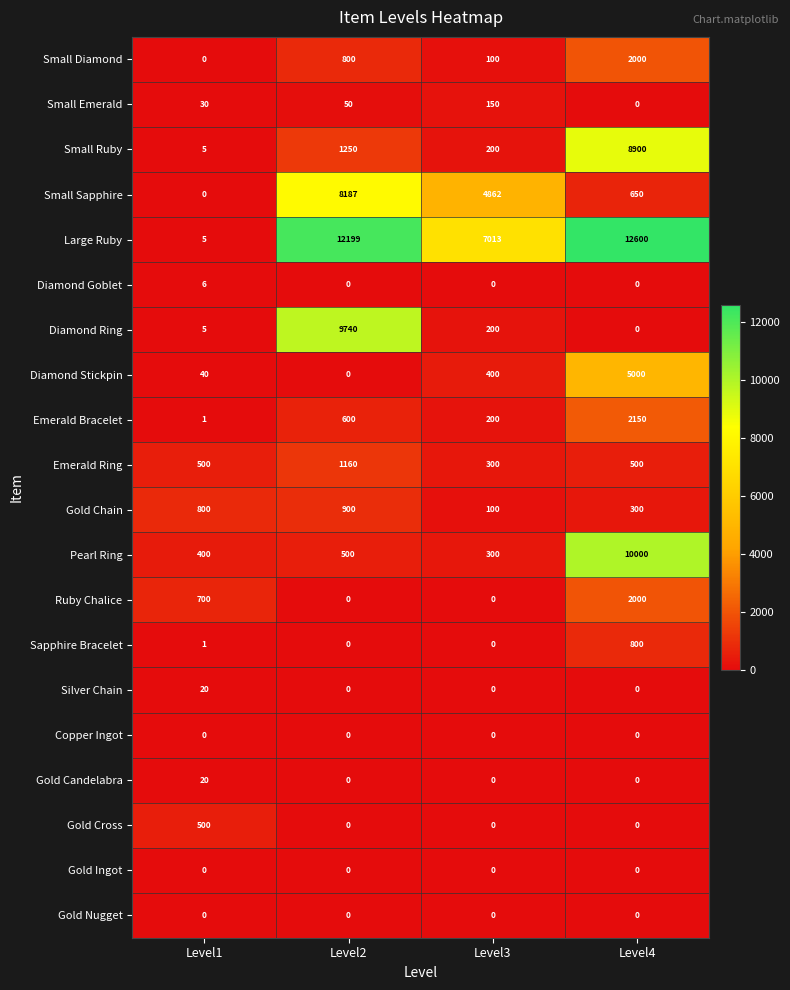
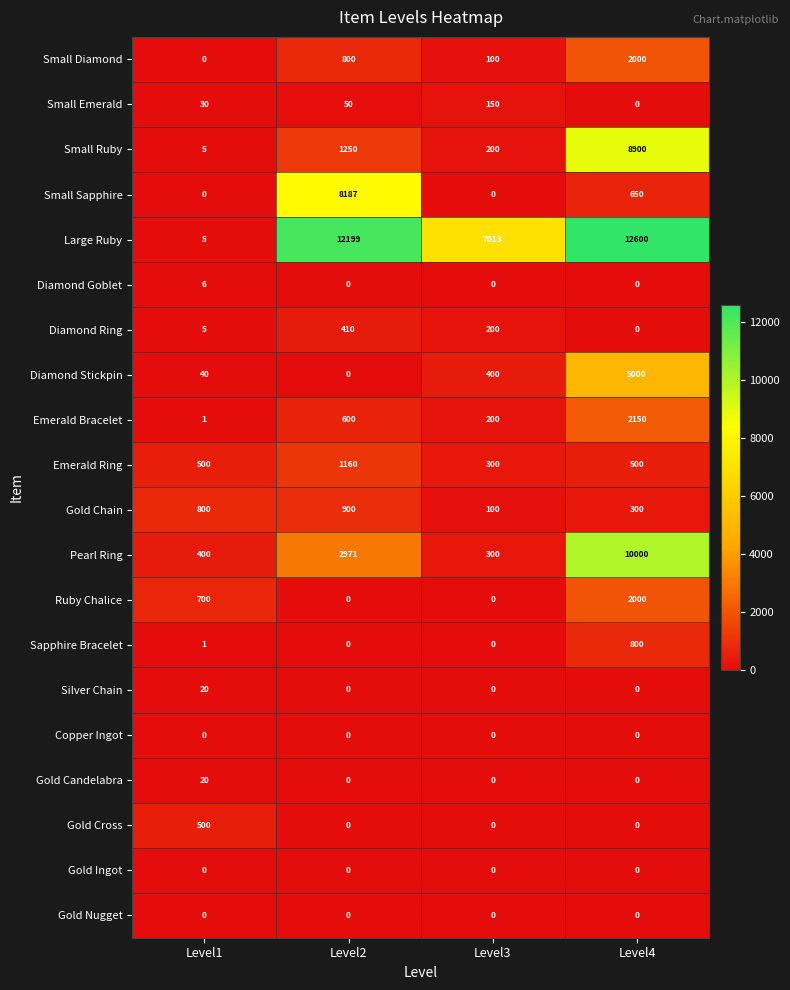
  {
    "Small Diamond": {
      "Level1": 0,
      "Level2": 800,
      "Level3": 100,
      "Level4": 2000
    },
    "Small Emerald": {
      "Level1": 30,
      "Level2": 50,
      "Level3": 150,
      "Level4": 0
    },
    "Small Ruby": {
      "Level1": 5,
      "Level2": 1250,
      "Level3": 200,
      "Level4": 8900
    },
    "Small Sapphire": {
      "Level1": 0,
      "Level2": 8187,
-     "Level3": 4862,
+     "Level3": 0,
      "Level4": 650
    },
    "Large Ruby": {
      "Level1": 5,
      "Level2": 12199,
      "Level3": 7013,
      "Level4": 12600
    },
    "Diamond Goblet": {
      "Level1": 6,
      "Level2": 0,
      "Level3": 0,
      "Level4": 0
    },
    "Diamond Ring": {
      "Level1": 5,
-     "Level2": 9740,
+     "Level2": 410,
      "Level3": 200,
      "Level4": 0
    },
    "Diamond Stickpin": {
      "Level1": 40,
      "Level2": 0,
      "Level3": 400,
      "Level4": 5000
    },
    "Emerald Bracelet": {
      "Level1": 1,
      "Level2": 600,
      "Level3": 200,
      "Level4": 2150
    },
    "Emerald Ring": {
      "Level1": 500,
      "Level2": 1160,
      "Level3": 300,
      "Level4": 500
    },
    "Gold Chain": {
      "Level1": 800,
      "Level2": 900,
      "Level3": 100,
      "Level4": 300
    },
    "Pearl Ring": {
      "Level1": 400,
-     "Level2": 500,
+     "Level2": 2971,
      "Level3": 300,
      "Level4": 10000
    },
    "Ruby Chalice": {
      "Level1": 700,
      "Level2": 0,
      "Level3": 0,
      "Level4": 2000
    },
    "Sapphire Bracelet": {
      "Level1": 1,
      "Level2": 0,
      "Level3": 0,
      "Level4": 800
    },
    "Silver Chain": {
      "Level1": 20,
      "Level2": 0,
      "Level3": 0,
      "Level4": 0
    },
    "Copper Ingot": {
      "Level1": 0,
      "Level2": 0,
      "Level3": 0,
      "Level4": 0
    },
    "Gold Candelabra": {
      "Level1": 20,
      "Level2": 0,
      "Level3": 0,
      "Level4": 0
    },
    "Gold Cross": {
      "Level1": 500,
      "Level2": 0,
      "Level3": 0,
      "Level4": 0
    },
    "Gold Ingot": {
      "Level1": 0,
      "Level2": 0,
      "Level3": 0,
      "Level4": 0
    },
    "Gold Nugget": {
      "Level1": 0,
      "Level2": 0,
      "Level3": 0,
      "Level4": 0
    }
  }
